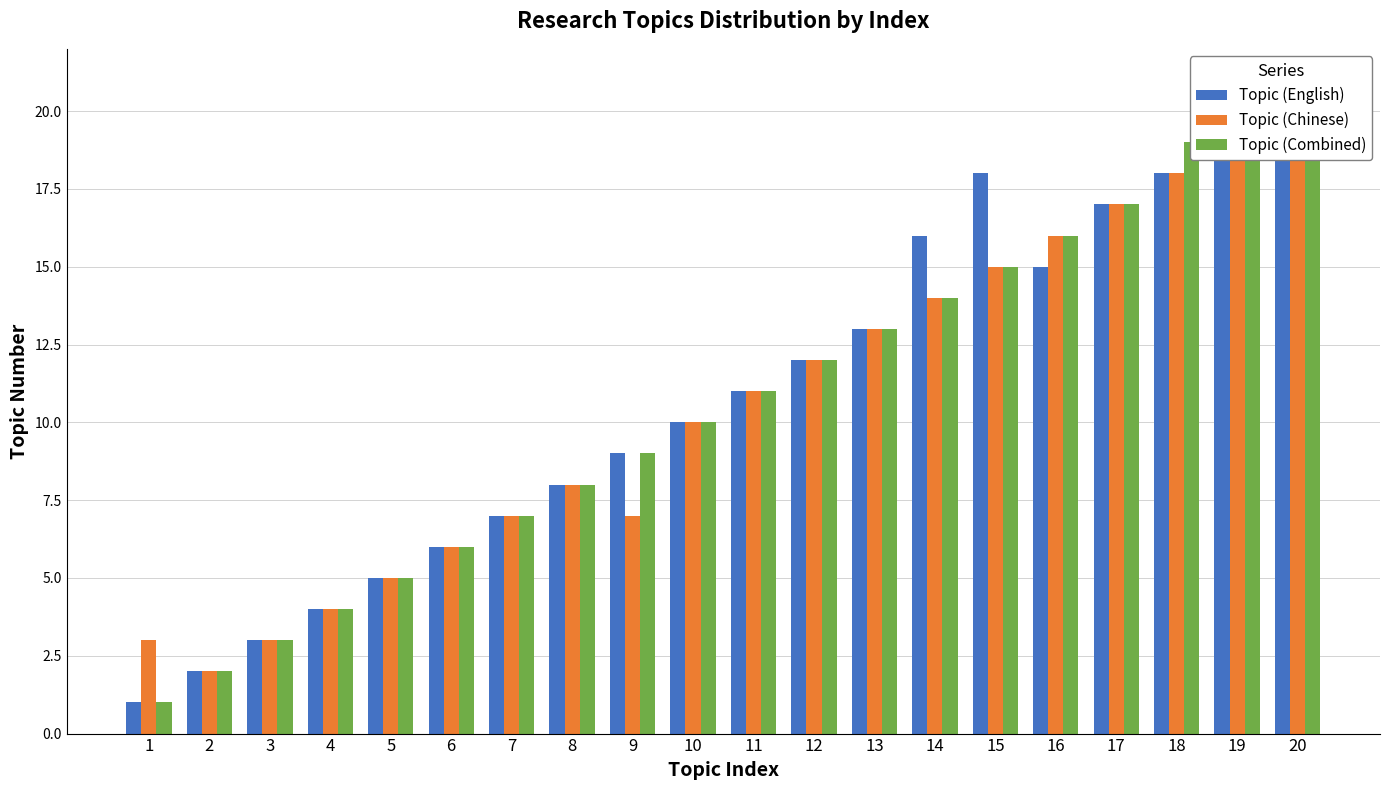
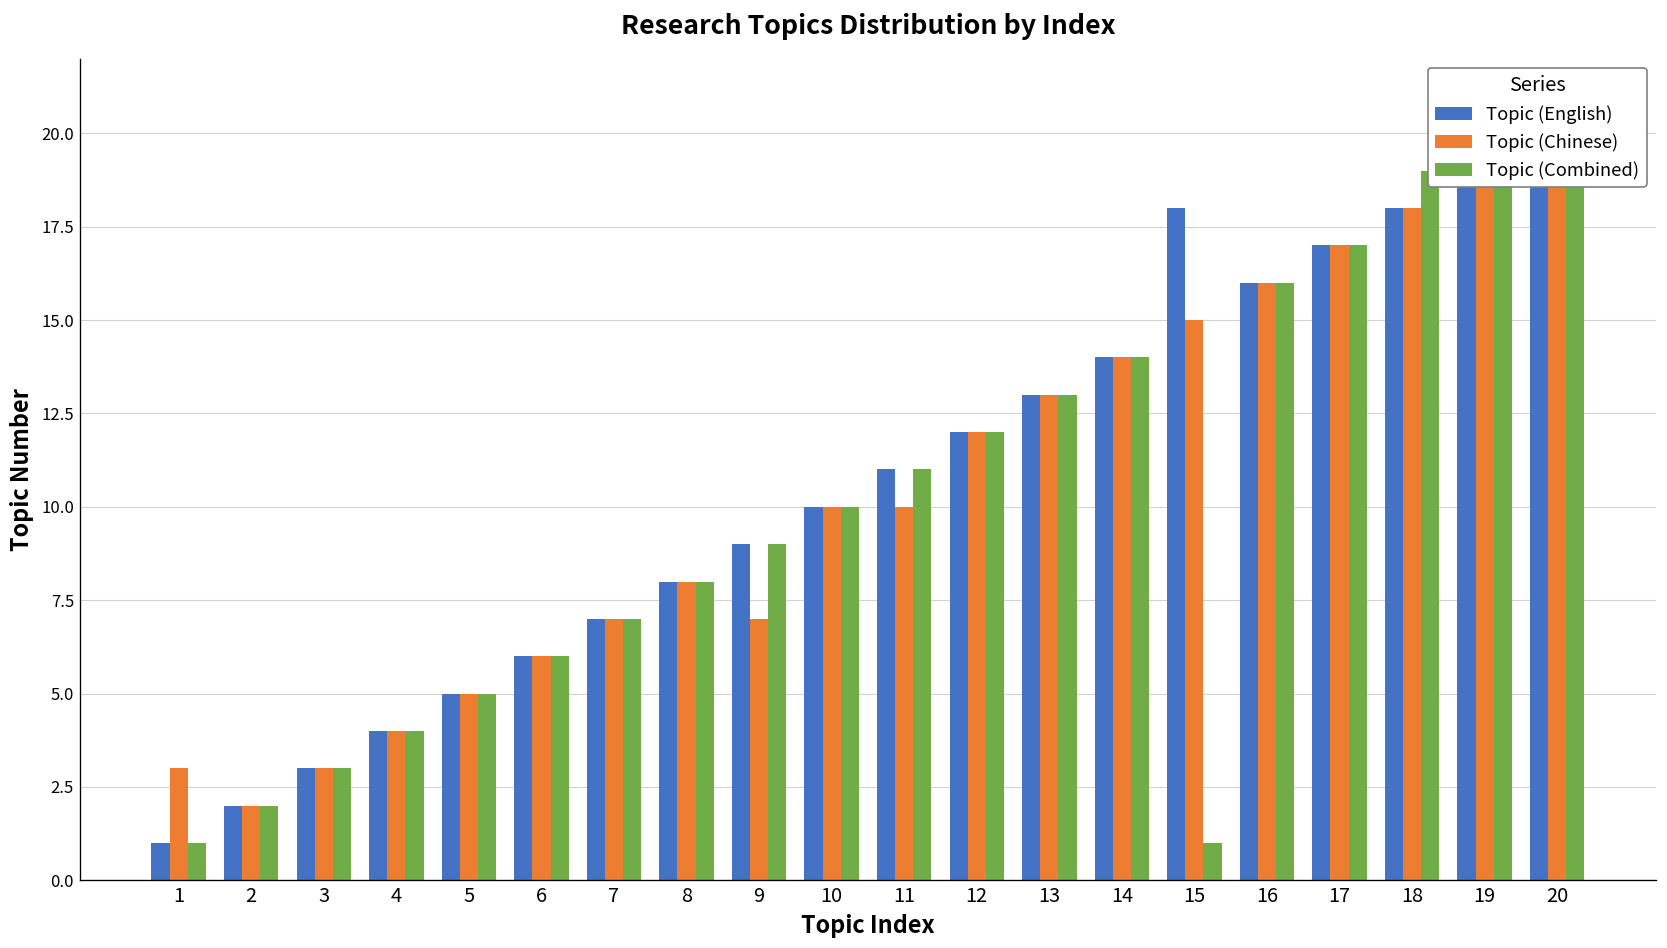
  {
    "Topic (English)": {
      "1": 1,
      "2": 2,
      "3": 3,
      "4": 4,
      "5": 5,
      "6": 6,
      "7": 7,
      "8": 8,
      "9": 9,
      "10": 10,
      "11": 11,
      "12": 12,
      "13": 13,
-     "14": 16,
+     "14": 14,
      "15": 18,
-     "16": 15,
+     "16": 16,
      "17": 17,
      "18": 18
    },
    "Topic (Chinese)": {
      "1": 3,
      "2": 2,
      "3": 3,
      "4": 4,
      "5": 5,
      "6": 6,
      "7": 7,
      "8": 8,
      "9": 7,
      "10": 10,
-     "11": 11,
+     "11": 10,
      "12": 12,
      "13": 13,
      "14": 14,
      "15": 15,
      "16": 16,
      "17": 17,
      "18": 18
    },
    "Topic (Combined)": {
      "1": 1,
      "2": 2,
      "3": 3,
      "4": 4,
      "5": 5,
      "6": 6,
      "7": 7,
      "8": 8,
      "9": 9,
      "10": 10,
      "11": 11,
      "12": 12,
      "13": 13,
      "14": 14,
-     "15": 15,
+     "15": 1,
      "16": 16,
      "17": 17
    }
  }
